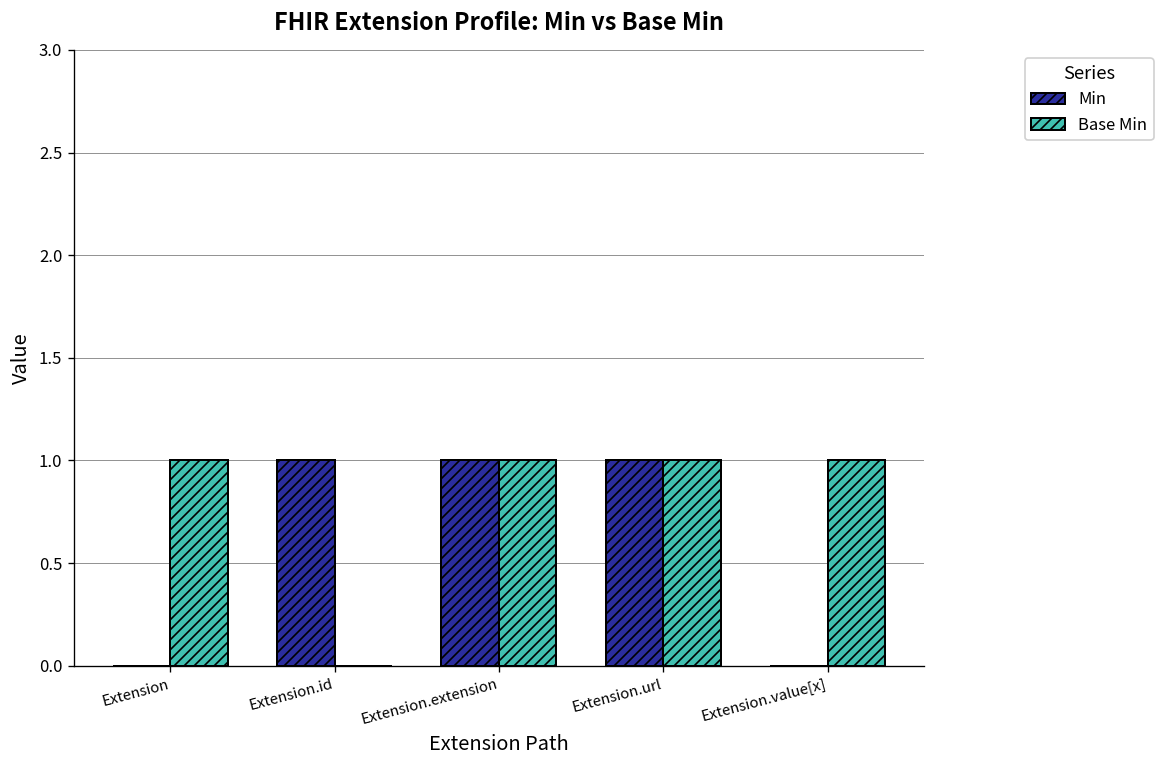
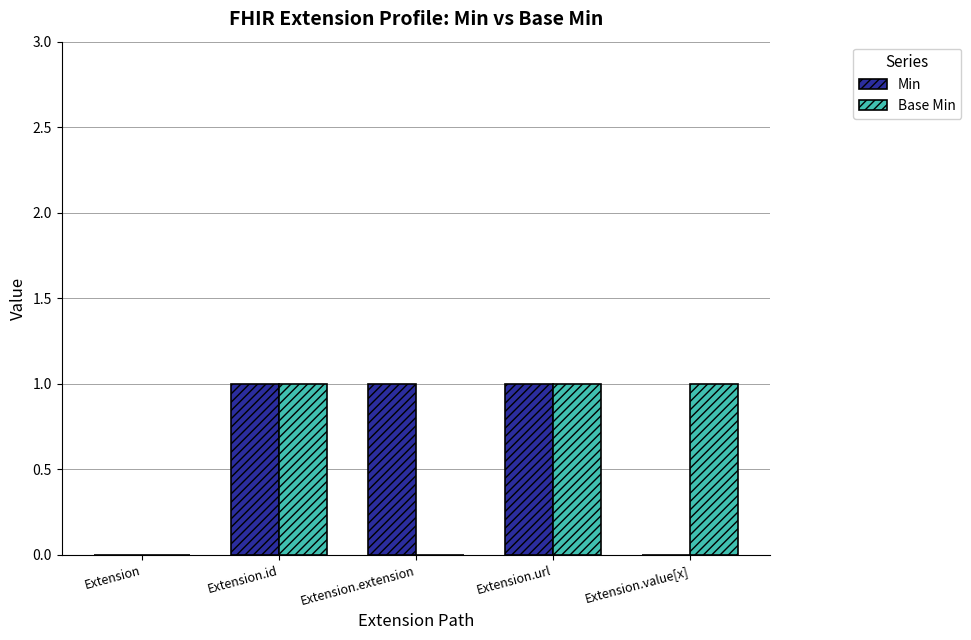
  {
    "Min": {
      "Extension": 0,
      "Extension.id": 1,
      "Extension.extension": 1,
      "Extension.url": 1,
      "Extension.value[x]": 0
    },
    "Base Min": {
-     "Extension": 1,
-     "Extension.id": 0,
-     "Extension.extension": 1,
+     "Extension": 0,
+     "Extension.id": 1,
+     "Extension.extension": 0,
      "Extension.url": 1,
      "Extension.value[x]": 1
    }
  }
